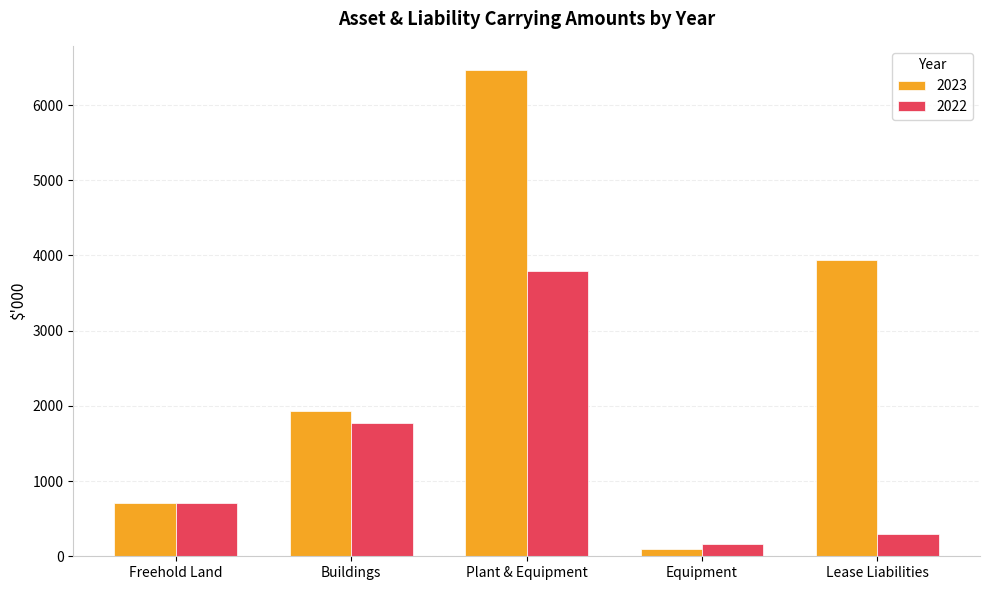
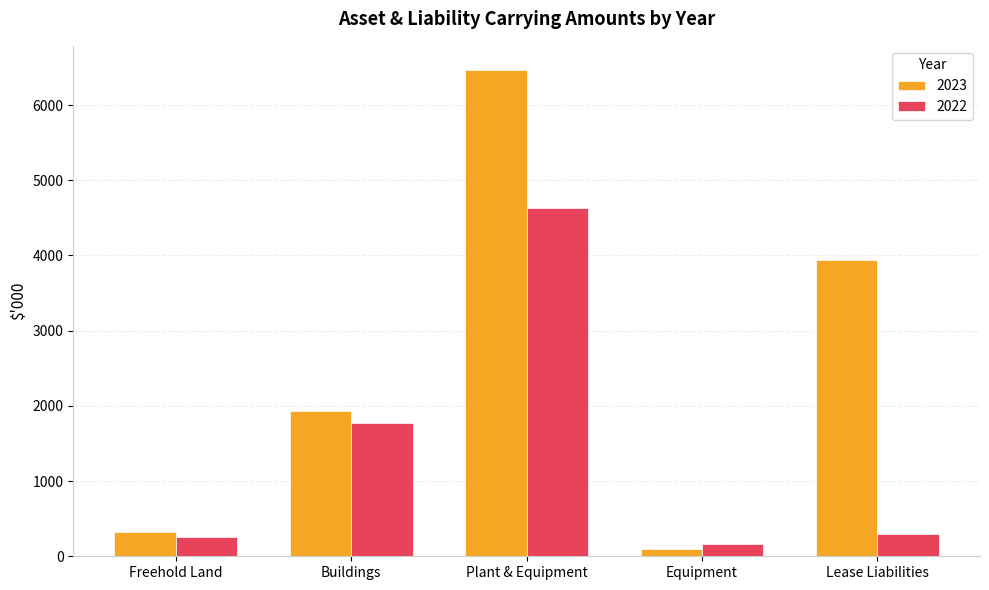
  {
    "2023": {
-     "Freehold Land": 700,
+     "Freehold Land": 300,
      "Buildings": 1900,
      "Plant & Equipment": 6500,
      "Equipment": 100,
      "Lease Liabilities": 3900
    },
    "2022": {
-     "Freehold Land": 700,
+     "Freehold Land": 300,
      "Buildings": 1800,
-     "Plant & Equipment": 3800,
+     "Plant & Equipment": 4600,
      "Equipment": 200,
      "Lease Liabilities": 300
    }
  }
